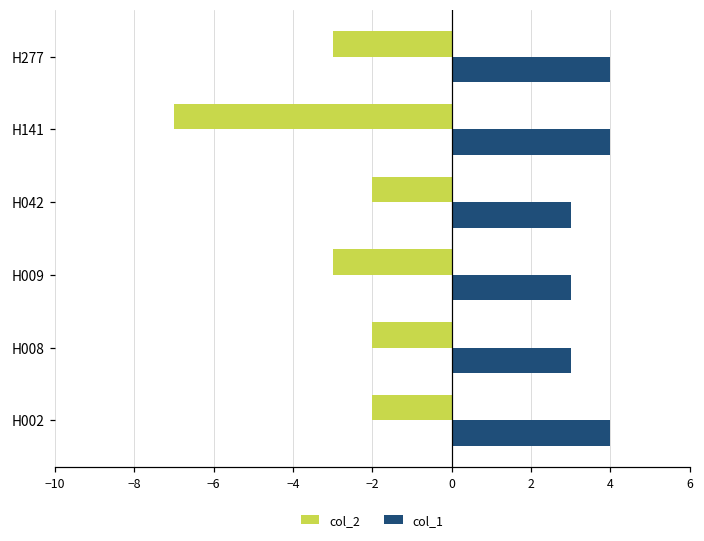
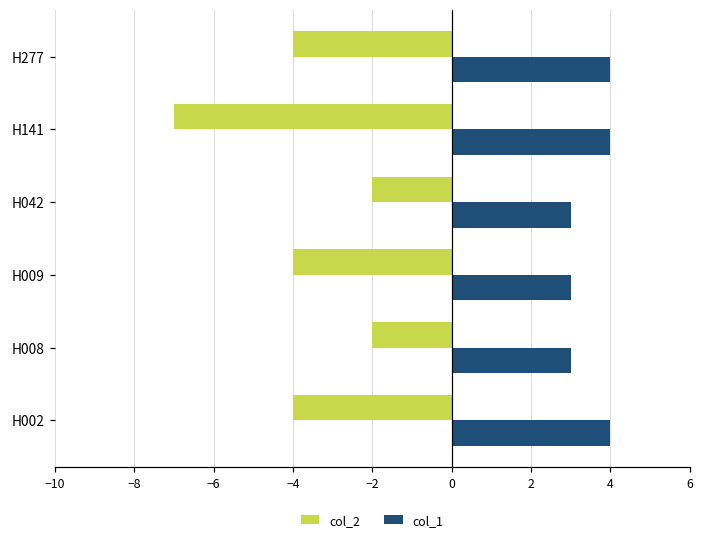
  {
    "col_2": {
-     "H277": -3.0,
+     "H277": -4.0,
      "H141": -7.0,
      "H042": -2.0,
-     "H009": -3.0,
+     "H009": -4.0,
      "H008": -2.0,
-     "H002": -2.0
+     "H002": -4.0
    },
    "col_1": {
      "H277": 4.0,
      "H141": 4.0,
      "H042": 3.0,
      "H009": 3.0,
      "H008": 3.0,
      "H002": 4.0
    }
  }
